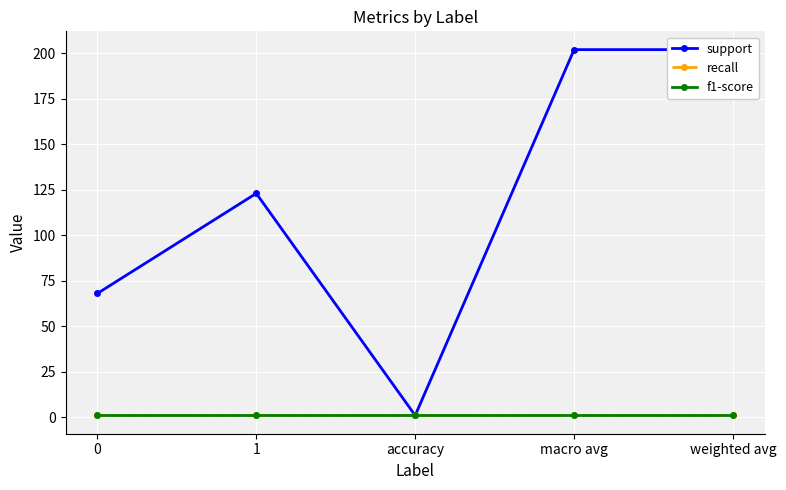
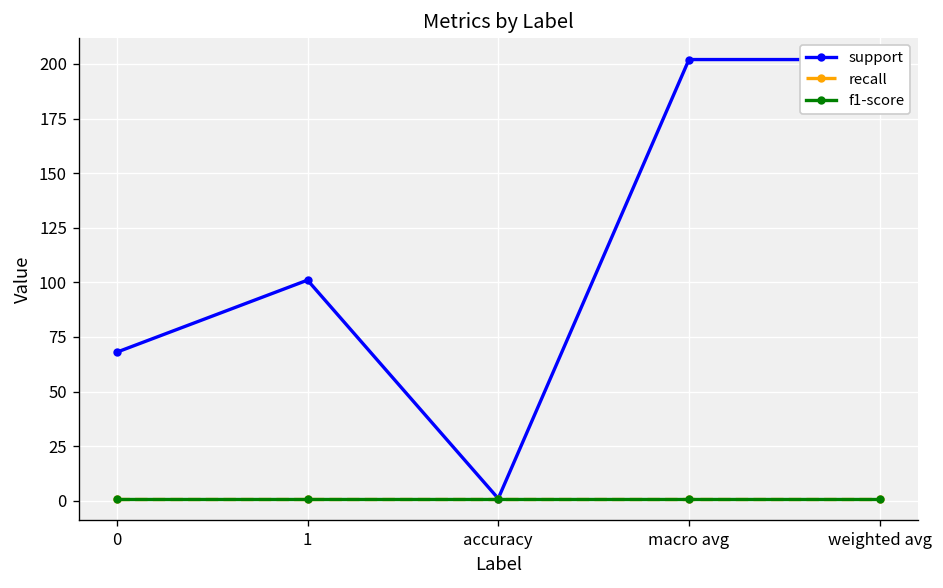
  {
    "support": {
      "0": 68,
-     "1": 123,
+     "1": 101,
      "macro avg": 202
    },
    "f1-score": {
      "0": 1,
      "1": 1,
      "macro avg": 1,
      "weighted avg": 1
    }
  }
